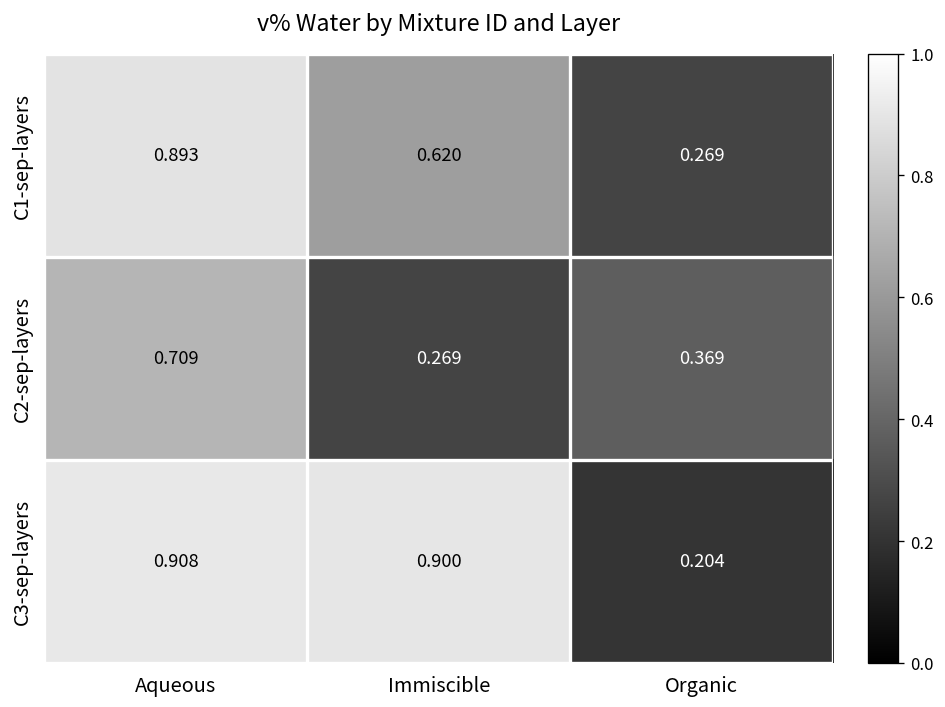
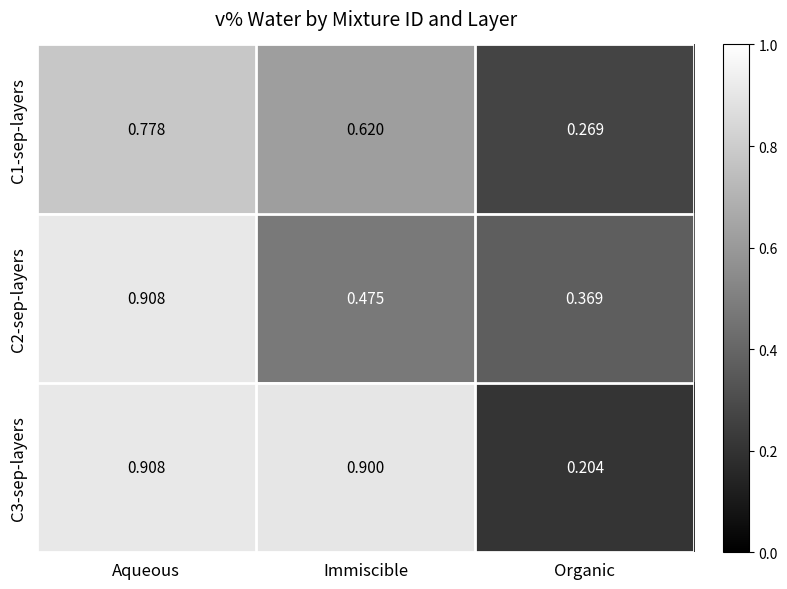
  {
    "C1-sep-layers": {
-     "Aqueous": 0.893,
+     "Aqueous": 0.778,
      "Immiscible": 0.620,
      "Organic": 0.269
    },
    "C2-sep-layers": {
-     "Aqueous": 0.709,
-     "Immiscible": 0.269,
+     "Aqueous": 0.908,
+     "Immiscible": 0.475,
      "Organic": 0.369
    },
    "C3-sep-layers": {
      "Aqueous": 0.908,
      "Immiscible": 0.900,
      "Organic": 0.204
    }
  }
